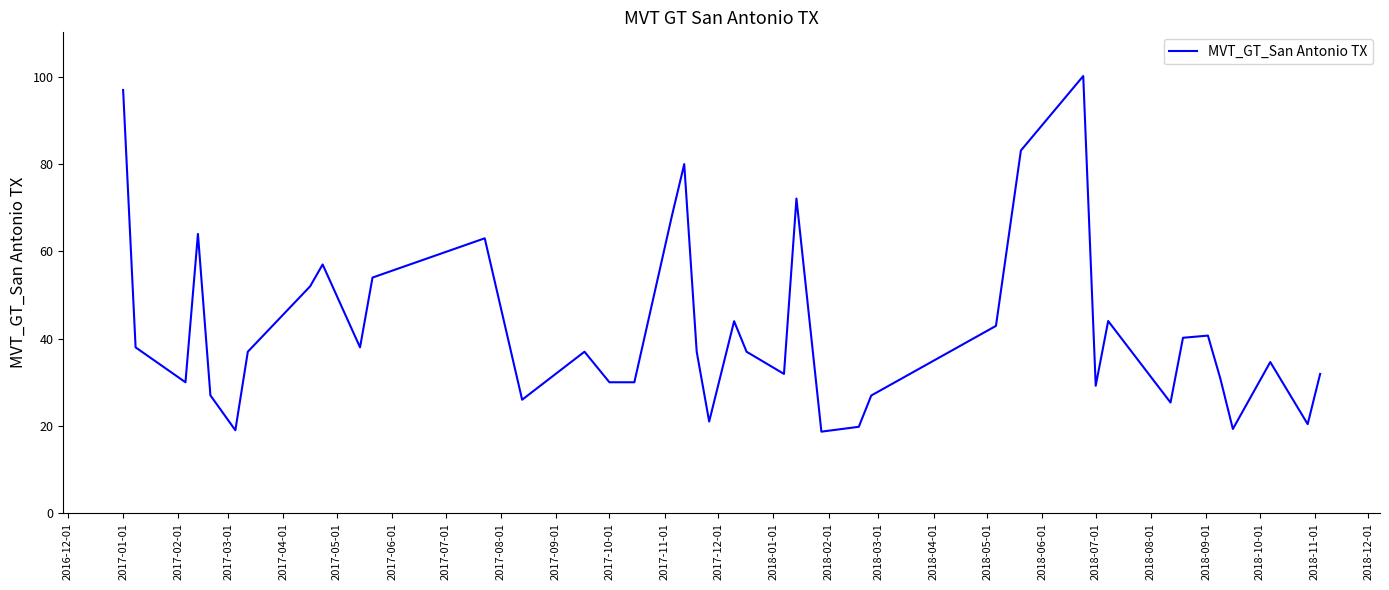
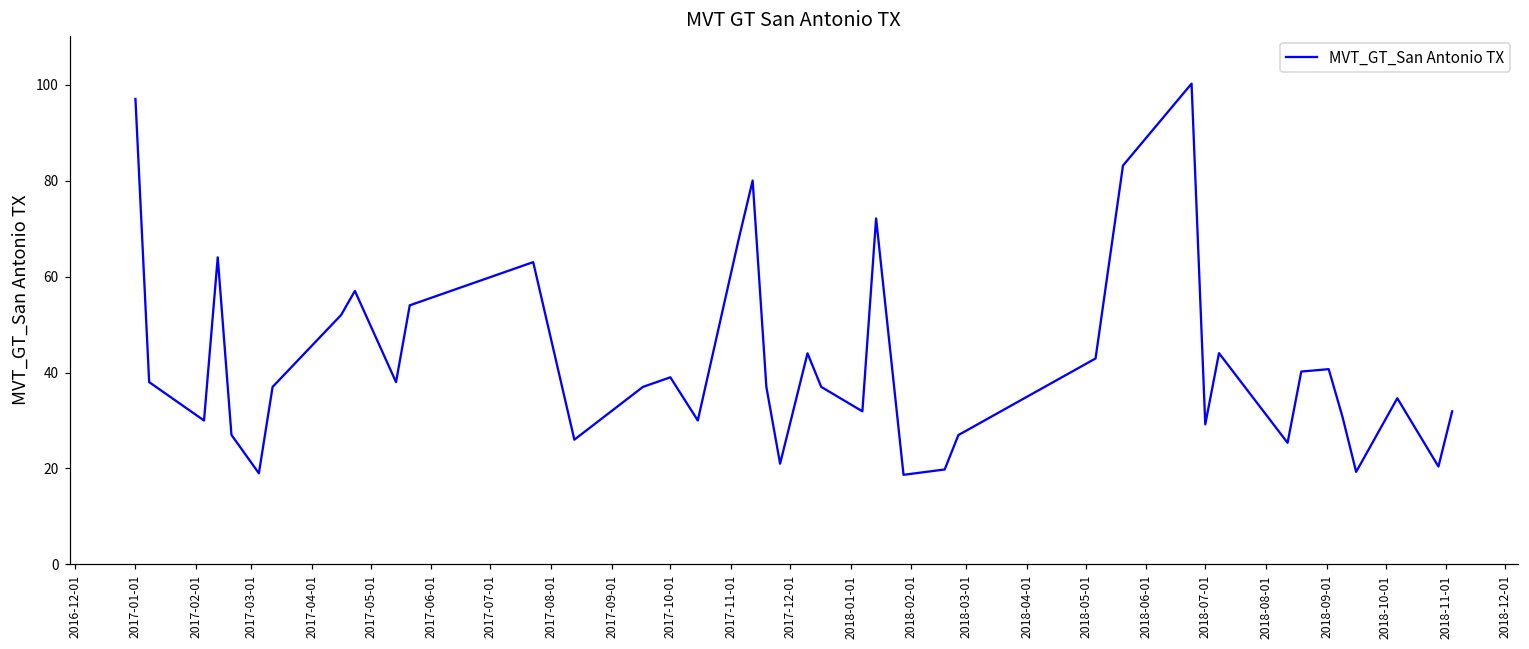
  {
    "2017-01-01": 97,
-   "2017-10-01": 30,
+   "2017-10-01": 39,
    "2018-07-01": 29
  }
